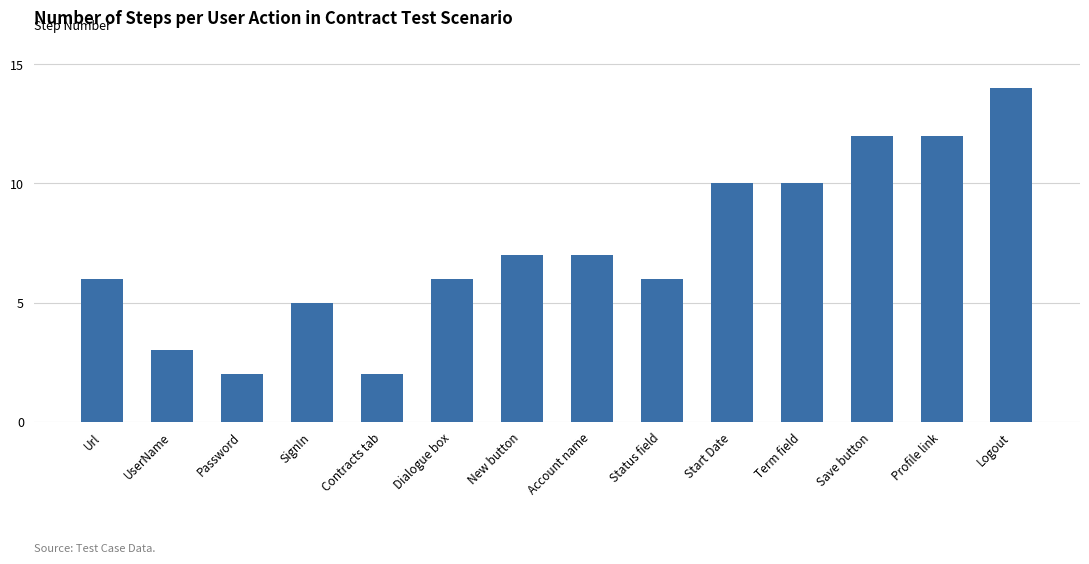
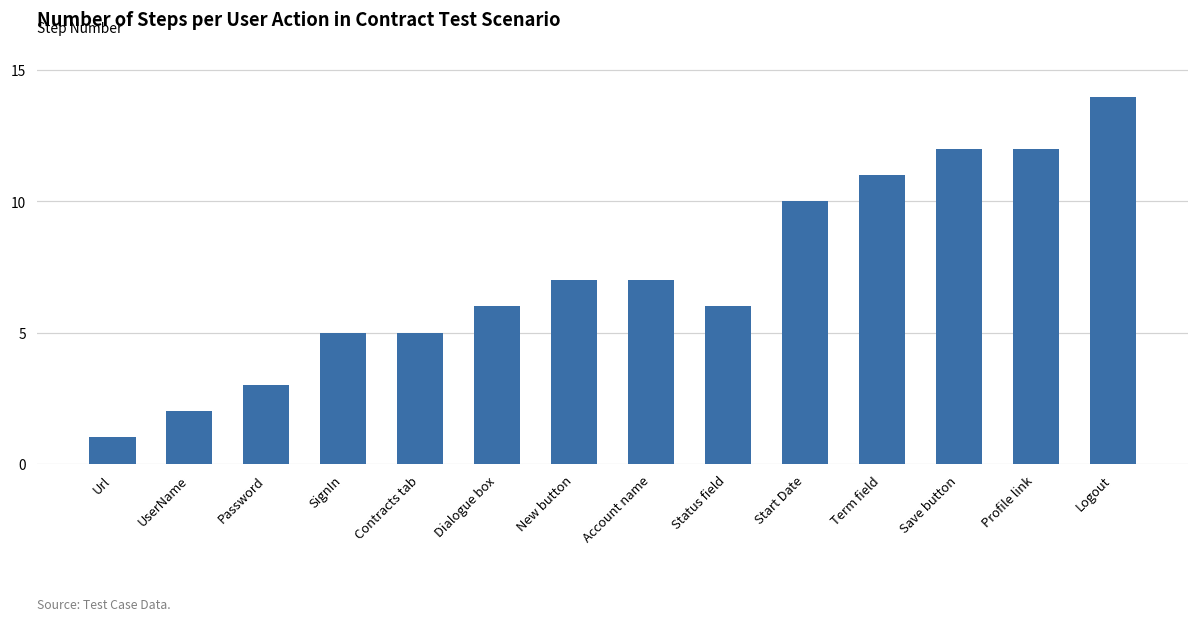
  {
-   "Url": 6,
-   "UserName": 3,
-   "Password": 2,
+   "Url": 1,
+   "UserName": 2,
+   "Password": 3,
    "SignIn": 5,
-   "Contracts tab": 2,
+   "Contracts tab": 5,
    "Dialogue box": 6,
    "New button": 7,
    "Account name": 7,
    "Status field": 6,
    "Start Date": 10,
-   "Term field": 10,
+   "Term field": 11,
    "Save button": 12,
    "Profile link": 12,
    "Logout": 14
  }
